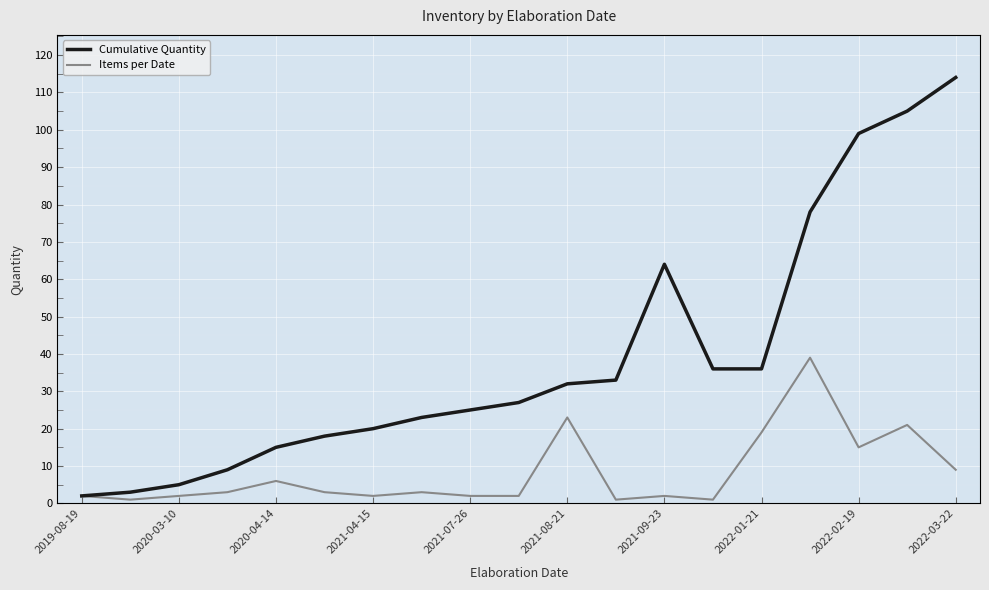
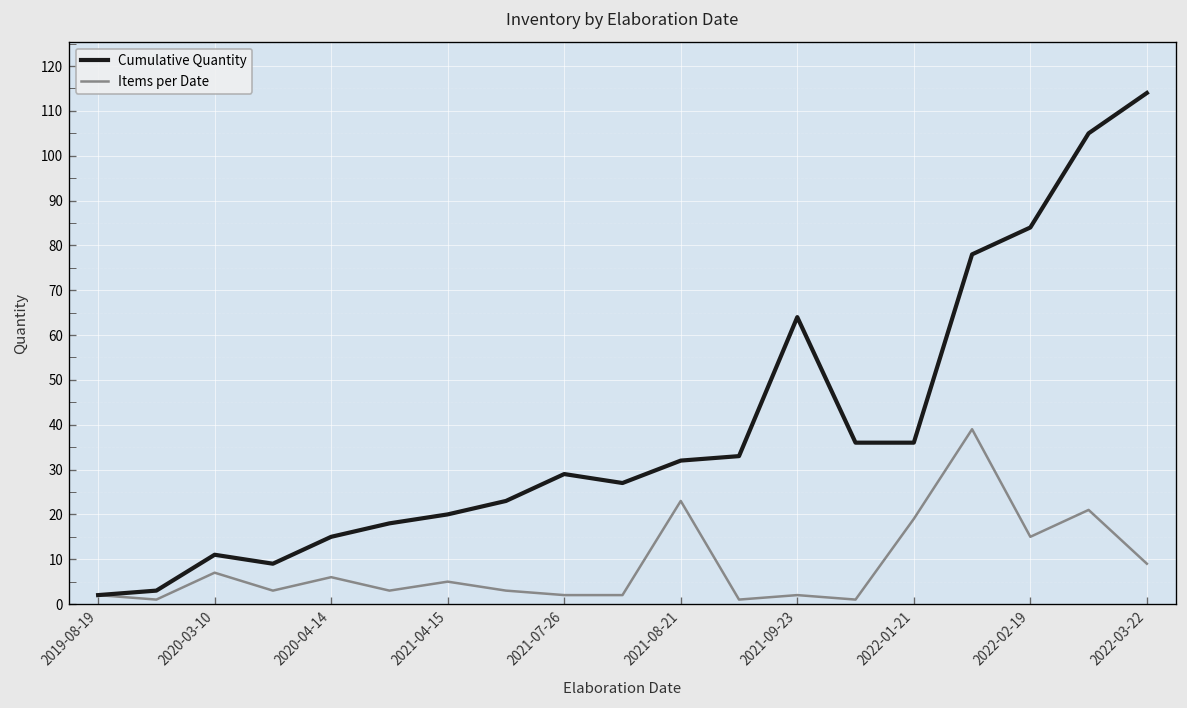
  {
    "Cumulative Quantity": {
-     "2020-03-10": 5,
+     "2020-03-10": 11,
      "2020-04-14": 15,
      "2021-04-15": 20,
-     "2021-07-26": 25,
+     "2021-07-26": 29,
      "2021-08-21": 32,
      "2021-09-23": 64,
      "2022-01-21": 36,
-     "2022-02-19": 99,
+     "2022-02-19": 84,
      "2022-03-22": 114
    },
    "Items per Date": {
-     "2020-03-10": 2,
+     "2020-03-10": 7,
      "2020-04-14": 6,
-     "2021-04-15": 2,
+     "2021-04-15": 5,
      "2021-07-26": 2,
      "2021-08-21": 23,
      "2021-09-23": 2,
      "2022-01-21": 19,
      "2022-02-19": 15,
      "2022-03-22": 9
    }
  }
